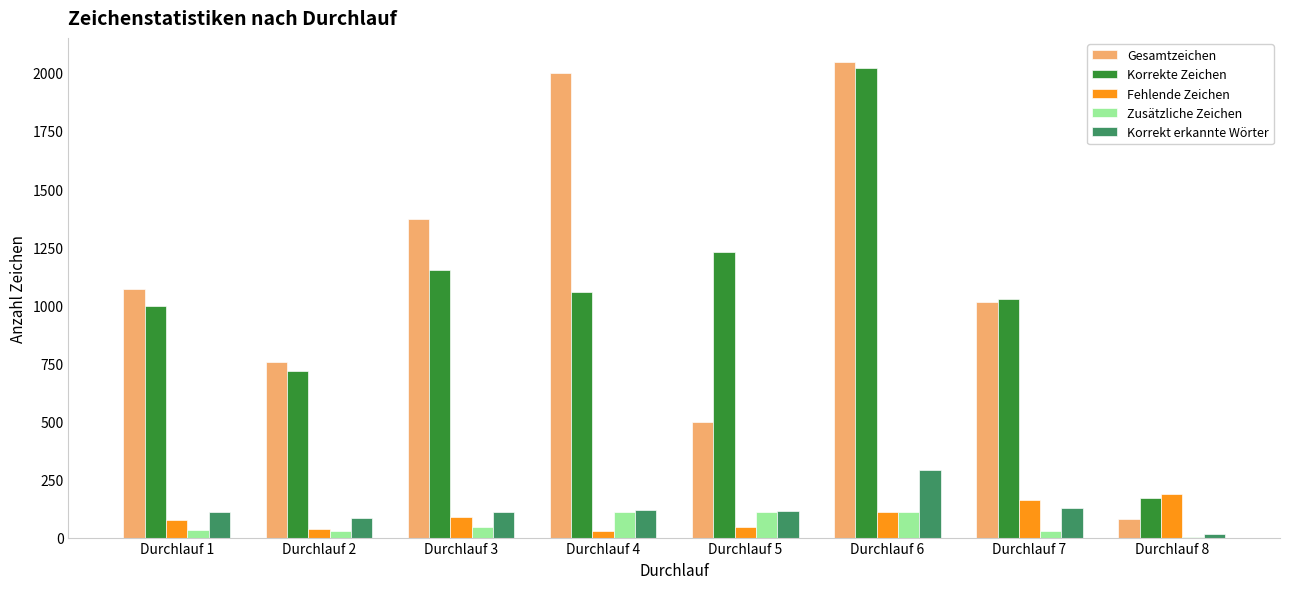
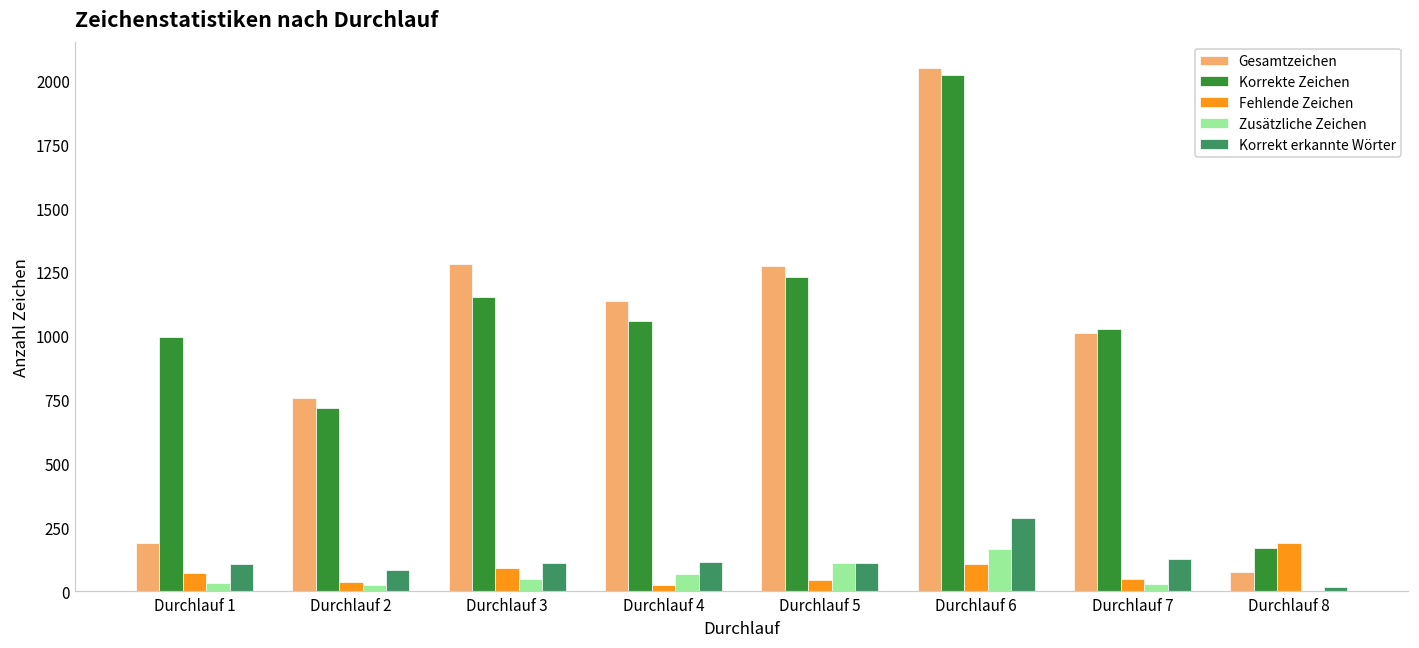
  {
    "Gesamtzeichen": {
-     "Durchlauf 1": 1070,
+     "Durchlauf 1": 190,
      "Durchlauf 2": 760,
-     "Durchlauf 3": 1370,
-     "Durchlauf 4": 2000,
-     "Durchlauf 5": 500,
+     "Durchlauf 3": 1280,
+     "Durchlauf 4": 1140,
+     "Durchlauf 5": 1280,
      "Durchlauf 6": 2050,
      "Durchlauf 7": 1010,
      "Durchlauf 8": 80
    },
    "Fehlende Zeichen": {
      "Durchlauf 1": 70,
      "Durchlauf 2": 40,
      "Durchlauf 3": 90,
      "Durchlauf 4": 30,
      "Durchlauf 5": 40,
      "Durchlauf 6": 110,
-     "Durchlauf 7": 160,
+     "Durchlauf 7": 50,
      "Durchlauf 8": 190
    },
    "Zusätzliche Zeichen": {
      "Durchlauf 1": 30,
      "Durchlauf 2": 30,
      "Durchlauf 3": 50,
-     "Durchlauf 4": 110,
+     "Durchlauf 4": 70,
      "Durchlauf 5": 110,
-     "Durchlauf 6": 110,
+     "Durchlauf 6": 170,
      "Durchlauf 7": 30
    }
  }
